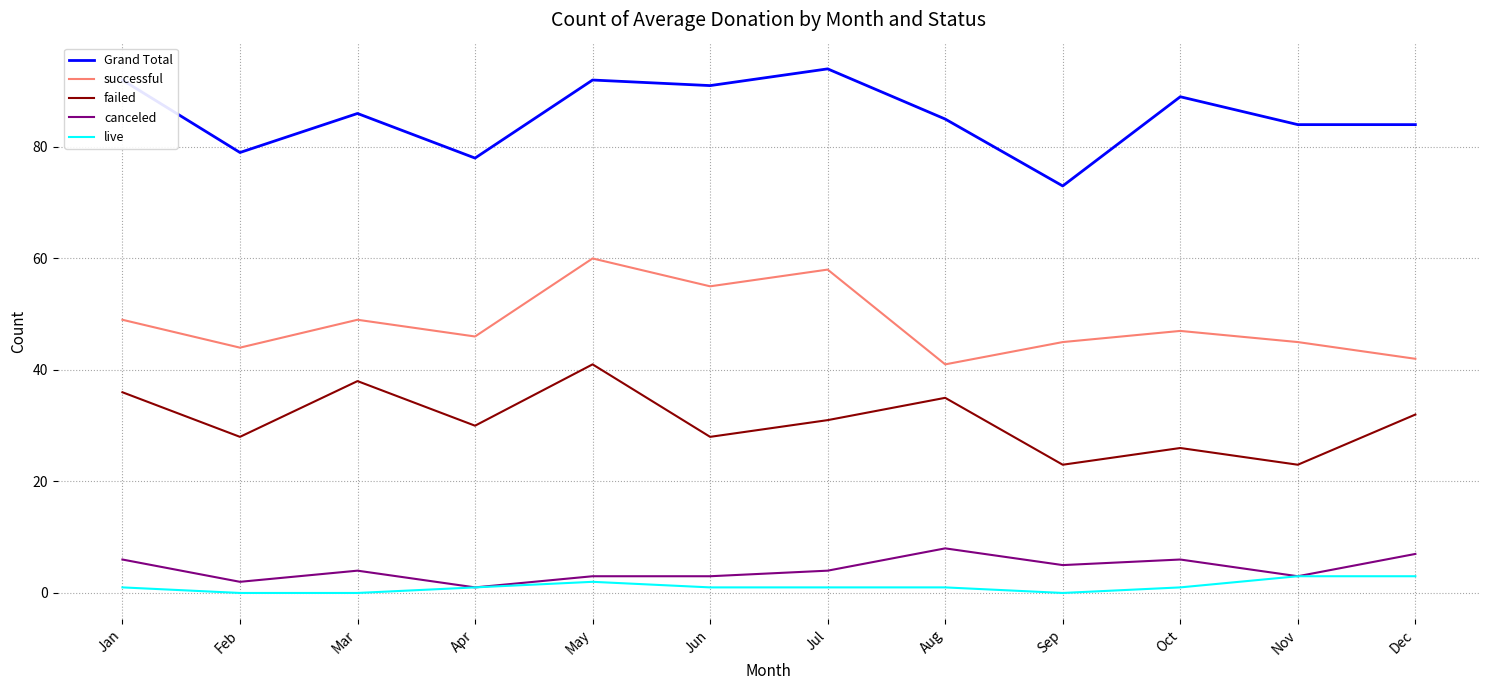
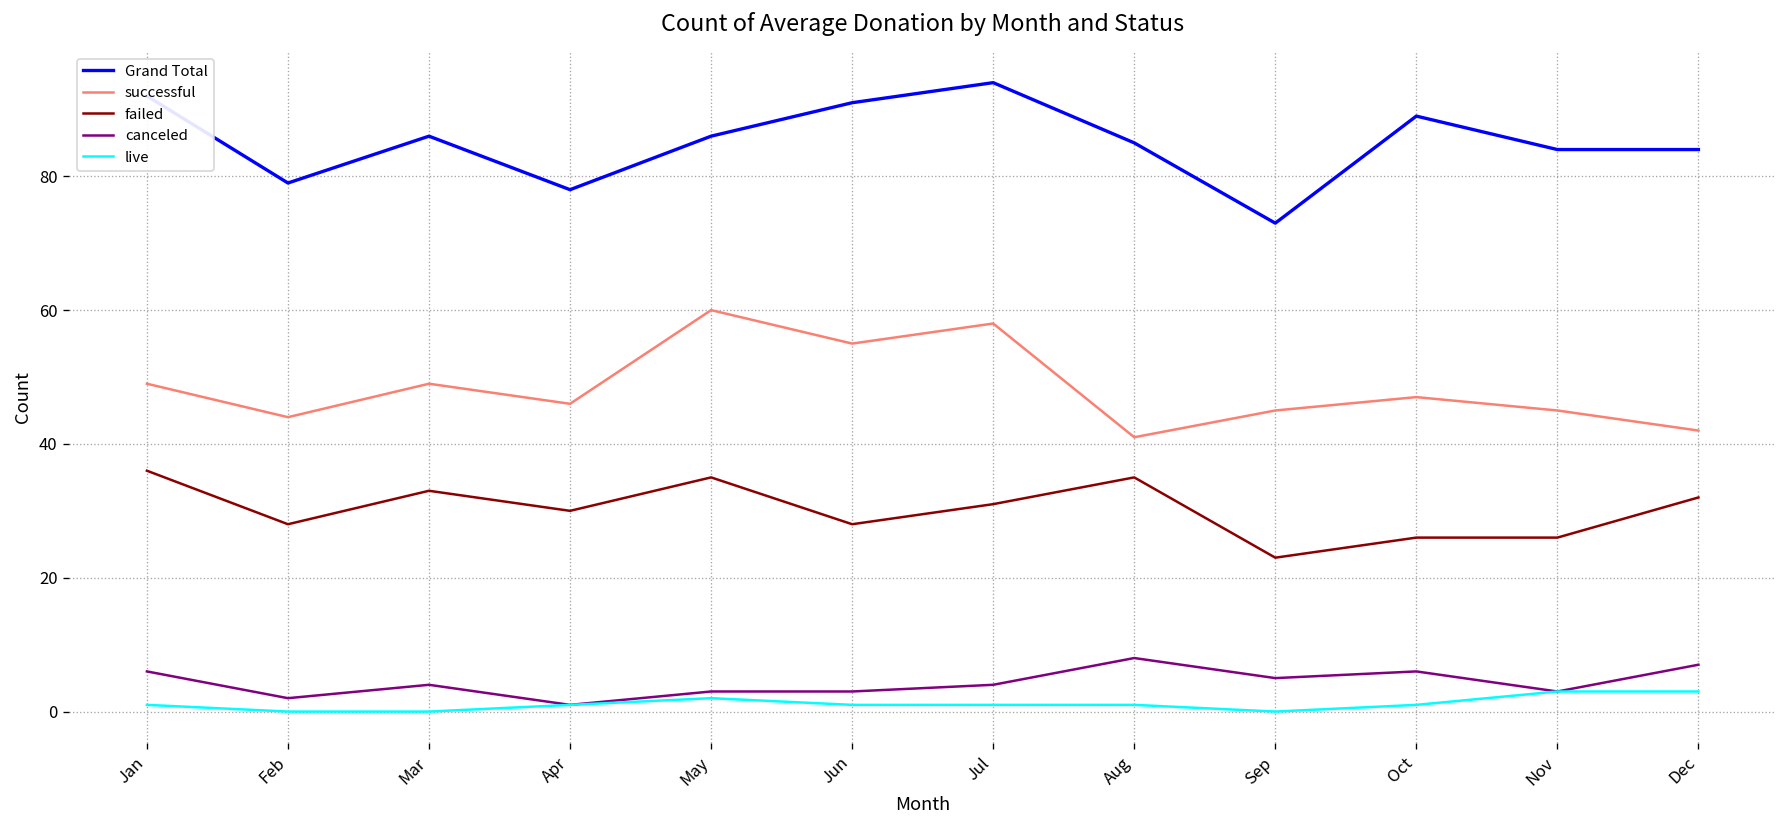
  {
    "Grand Total": {
      "Feb": 79,
      "Mar": 86,
      "Apr": 78,
-     "May": 92,
+     "May": 86,
      "Jun": 91,
      "Jul": 94,
      "Aug": 85,
      "Sep": 73,
      "Oct": 89,
      "Nov": 84,
      "Dec": 84
    },
    "successful": {
      "Jan": 49,
      "Feb": 44,
      "Mar": 49,
      "Apr": 46,
      "May": 60,
      "Jun": 55,
      "Jul": 58,
      "Aug": 41,
      "Sep": 45,
      "Oct": 47,
      "Nov": 45,
      "Dec": 42
    },
    "failed": {
      "Jan": 36,
      "Feb": 28,
-     "Mar": 38,
+     "Mar": 33,
      "Apr": 30,
-     "May": 41,
+     "May": 35,
      "Jun": 28,
      "Jul": 31,
      "Aug": 35,
      "Sep": 23,
      "Oct": 26,
-     "Nov": 23,
+     "Nov": 26,
      "Dec": 32
    },
    "canceled": {
      "Jan": 6,
      "Feb": 2,
      "Mar": 4,
      "May": 3,
      "Jun": 3,
      "Jul": 4,
      "Aug": 8,
      "Sep": 5,
      "Oct": 6,
      "Dec": 7
    },
    "live": {
      "Jan": 1,
      "Feb": 0,
      "Mar": 0,
      "May": 2,
      "Jun": 1,
      "Jul": 1,
      "Aug": 1,
      "Sep": 0,
      "Oct": 1,
      "Dec": 3
    }
  }
